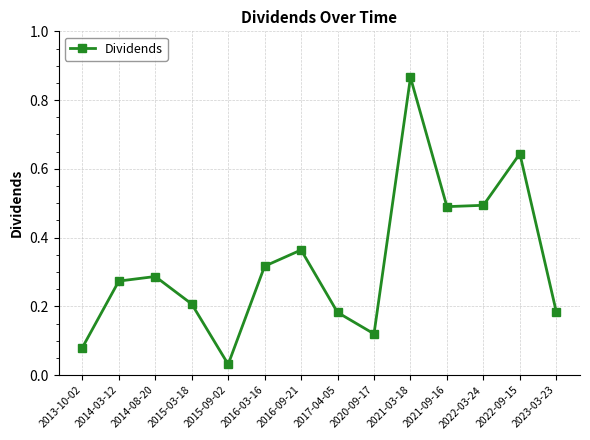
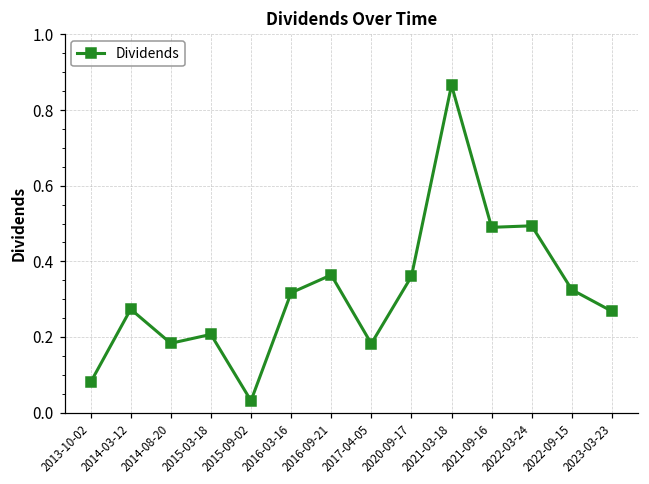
  {
    "2013-10-02": 0.08,
    "2014-03-12": 0.27,
-   "2014-08-20": 0.29,
+   "2014-08-20": 0.18,
    "2015-03-18": 0.21,
    "2015-09-02": 0.03,
    "2016-03-16": 0.32,
    "2016-09-21": 0.36,
    "2017-04-05": 0.18,
-   "2020-09-17": 0.12,
+   "2020-09-17": 0.36,
    "2021-03-18": 0.87,
    "2021-09-16": 0.49,
    "2022-03-24": 0.49,
-   "2022-09-15": 0.64,
-   "2023-03-23": 0.18
+   "2022-09-15": 0.33,
+   "2023-03-23": 0.27
  }
